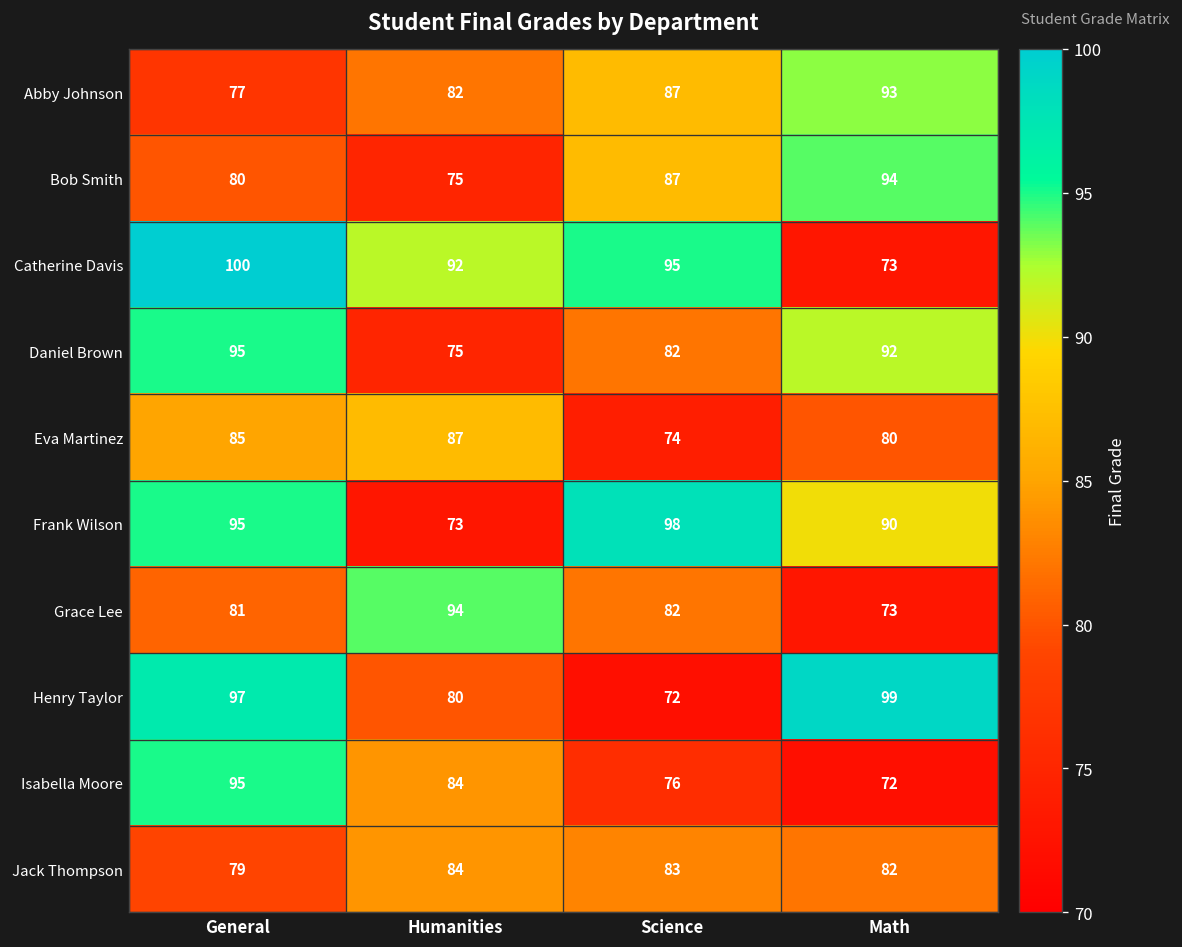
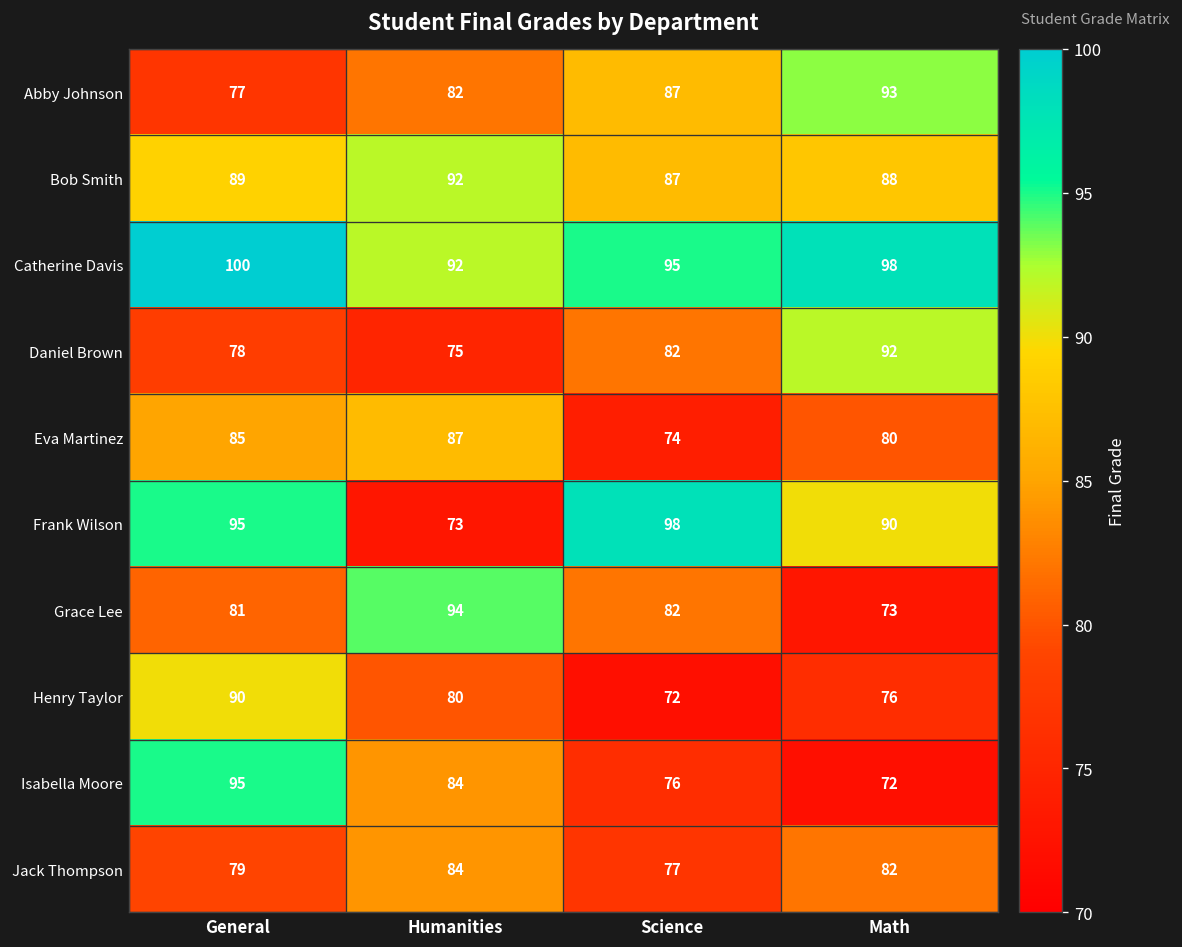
  {
    "Abby Johnson": {
      "General": 77,
      "Humanities": 82,
      "Science": 87,
      "Math": 93
    },
    "Bob Smith": {
-     "General": 80,
-     "Humanities": 75,
+     "General": 89,
+     "Humanities": 92,
      "Science": 87,
-     "Math": 94
+     "Math": 88
    },
    "Catherine Davis": {
      "General": 100,
      "Humanities": 92,
      "Science": 95,
-     "Math": 73
+     "Math": 98
    },
    "Daniel Brown": {
-     "General": 95,
+     "General": 78,
      "Humanities": 75,
      "Science": 82,
      "Math": 92
    },
    "Eva Martinez": {
      "General": 85,
      "Humanities": 87,
      "Science": 74,
      "Math": 80
    },
    "Frank Wilson": {
      "General": 95,
      "Humanities": 73,
      "Science": 98,
      "Math": 90
    },
    "Grace Lee": {
      "General": 81,
      "Humanities": 94,
      "Science": 82,
      "Math": 73
    },
    "Henry Taylor": {
-     "General": 97,
+     "General": 90,
      "Humanities": 80,
      "Science": 72,
-     "Math": 99
+     "Math": 76
    },
    "Isabella Moore": {
      "General": 95,
      "Humanities": 84,
      "Science": 76,
      "Math": 72
    },
    "Jack Thompson": {
      "General": 79,
      "Humanities": 84,
-     "Science": 83,
+     "Science": 77,
      "Math": 82
    }
  }
